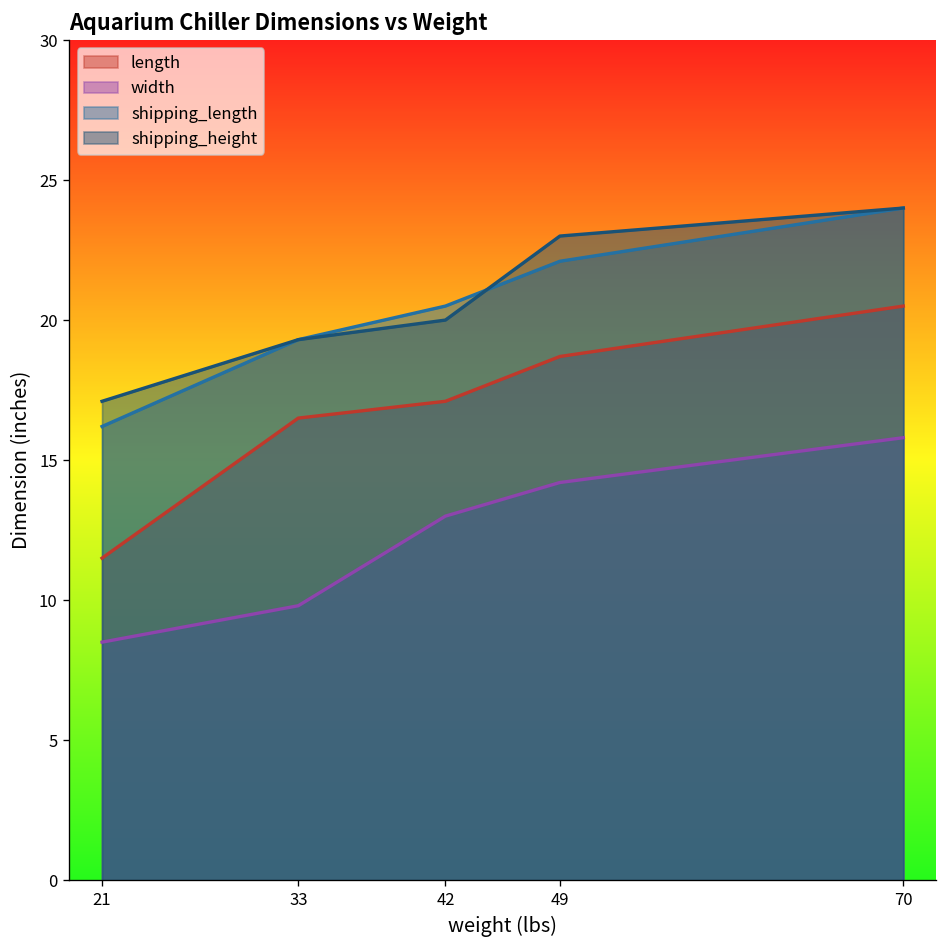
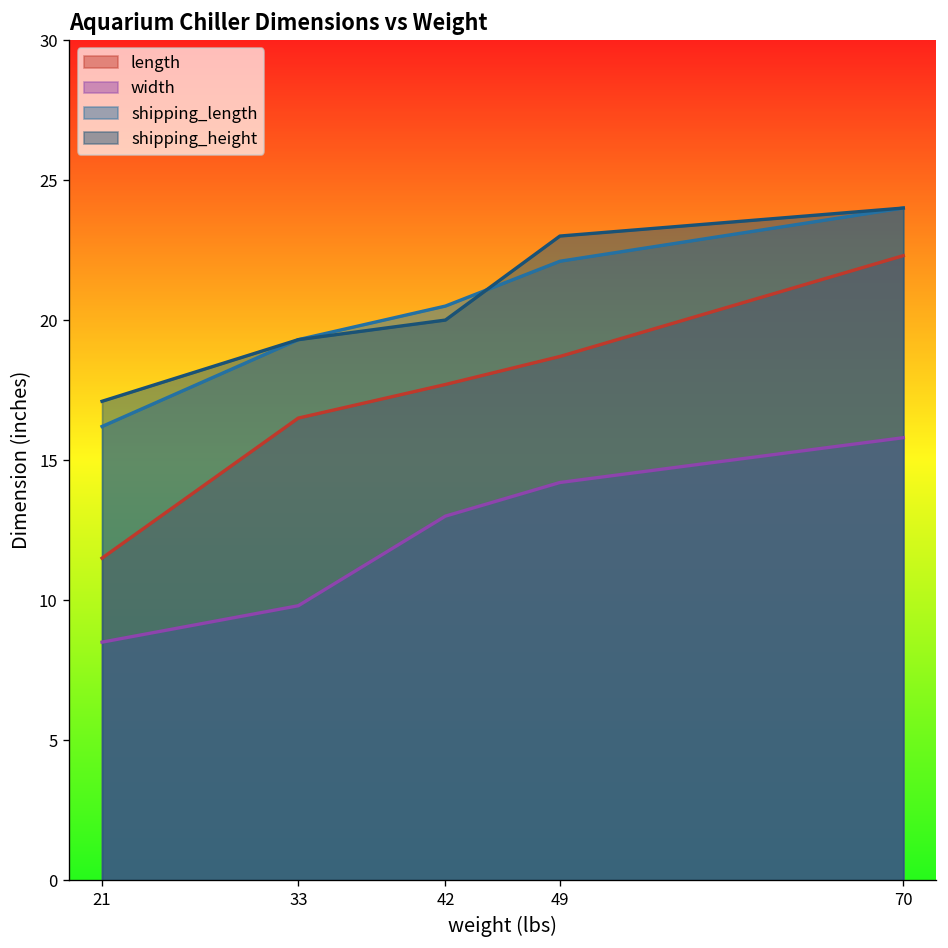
  {
    "length": {
      "21": 11.5,
      "33": 16.5,
-     "42": 17.1,
+     "42": 17.7,
      "49": 18.7,
-     "70": 20.5
+     "70": 22.3
    },
    "width": {
      "21": 8.5,
      "33": 9.8,
      "42": 13.0,
      "49": 14.2,
      "70": 15.8
    }
  }
